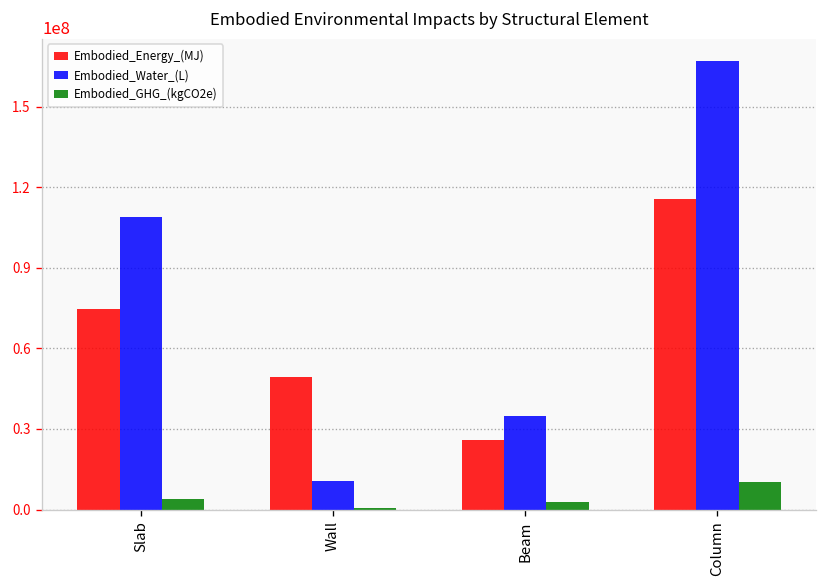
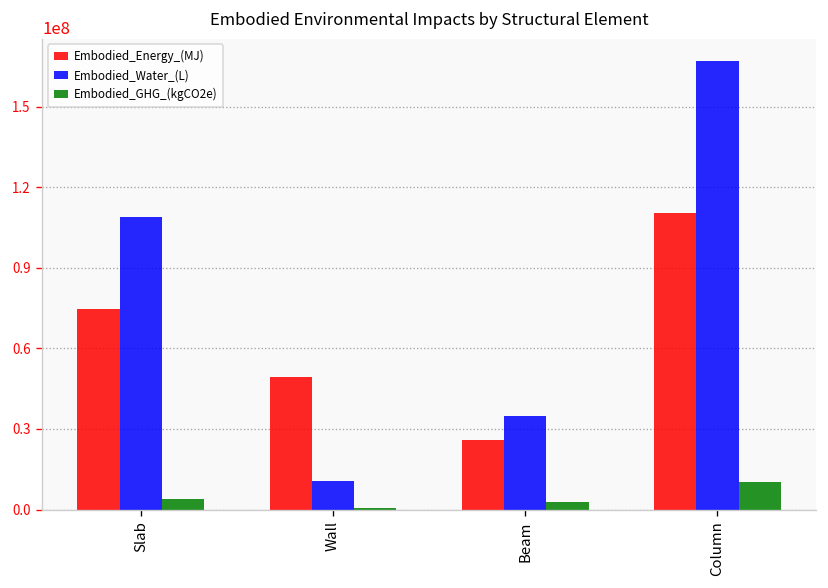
  {
    "Embodied_Energy_(MJ)": {
      "Slab": 75000000,
      "Wall": 49000000,
      "Beam": 26000000,
-     "Column": 116000000
+     "Column": 110000000
    },
    "Embodied_Water_(L)": {
      "Slab": 109000000,
      "Wall": 11000000,
      "Beam": 35000000,
      "Column": 167000000
    },
    "Embodied_GHG_(kgCO2e)": {
      "Slab": 4000000,
      "Beam": 3000000,
      "Column": 10000000
    }
  }
